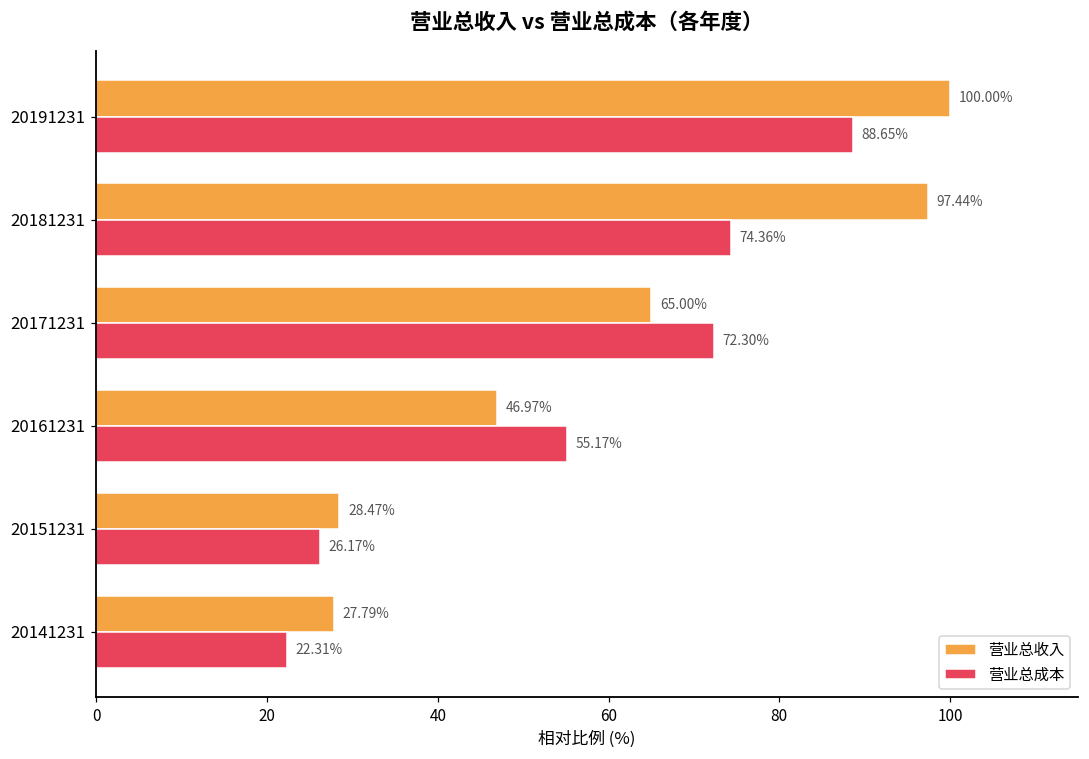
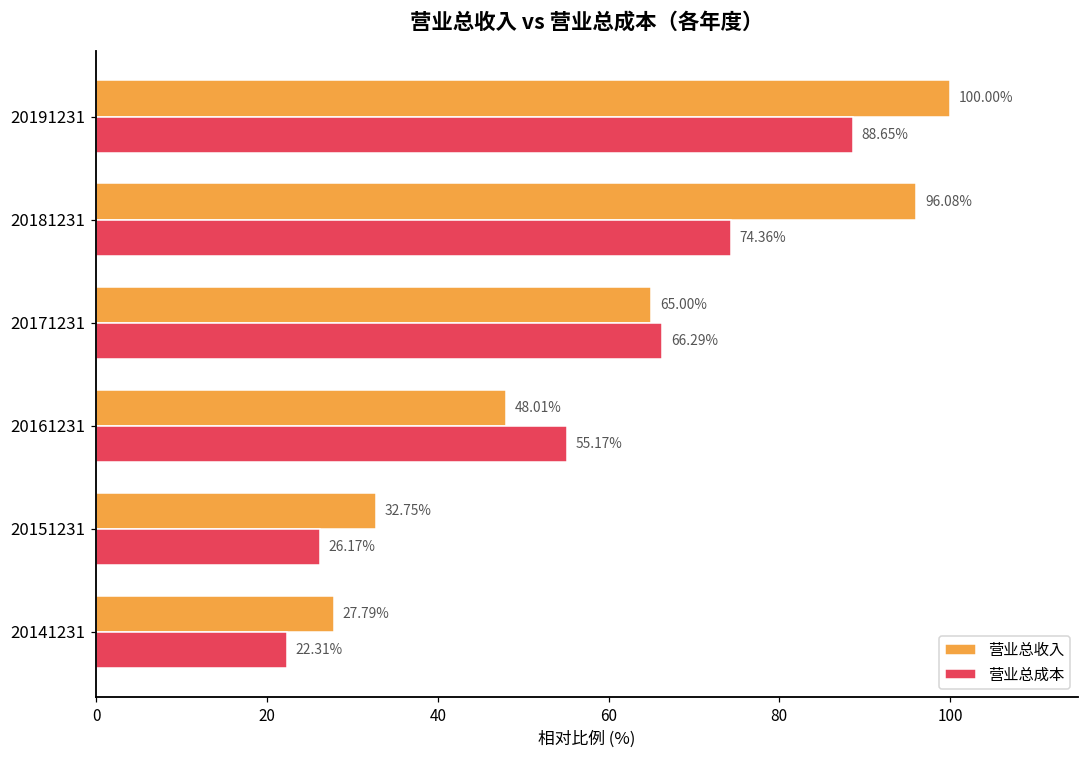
  {
    "营业总收入": {
      "20191231": "100.00%",
-     "20181231": "97.44%",
+     "20181231": "96.08%",
      "20171231": "65.00%",
-     "20161231": "46.97%",
-     "20151231": "28.47%",
+     "20161231": "48.01%",
+     "20151231": "32.75%",
      "20141231": "27.79%"
    },
    "营业总成本": {
      "20191231": "88.65%",
      "20181231": "74.36%",
-     "20171231": "72.30%",
+     "20171231": "66.29%",
      "20161231": "55.17%",
      "20151231": "26.17%",
      "20141231": "22.31%"
    }
  }
